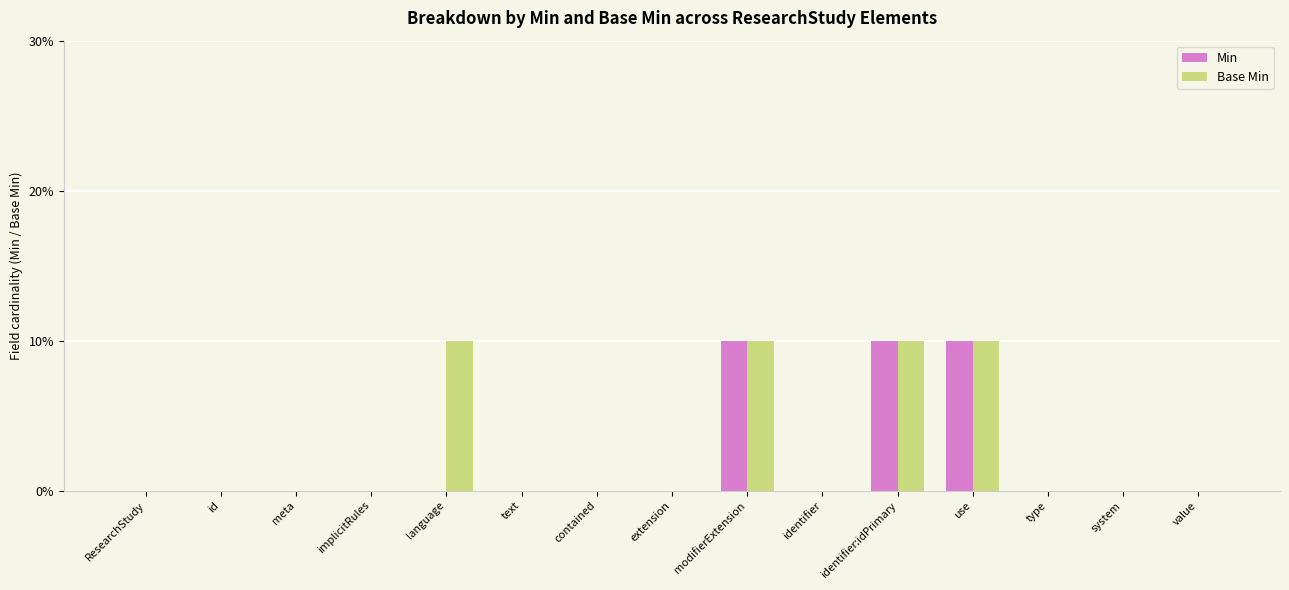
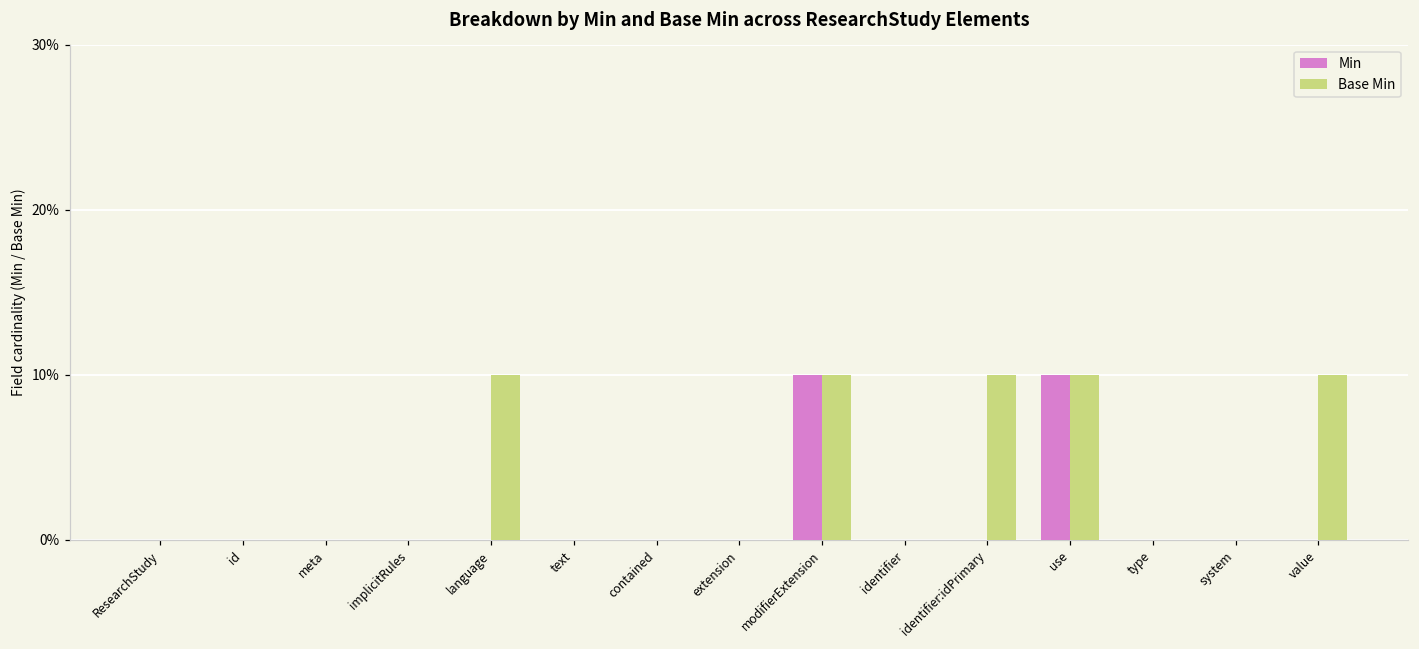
  {
    "Min": {
      "ResearchStudy": "0.0%",
      "id": "0.0%",
      "meta": "0.0%",
      "implicitRules": "0.0%",
      "language": "0.0%",
      "text": "0.0%",
      "contained": "0.0%",
      "extension": "0.0%",
      "modifierExtension": "10.0%",
      "identifier": "0.0%",
-     "identifier:idPrimary": "10.0%",
+     "identifier:idPrimary": "0.0%",
      "use": "10.0%",
      "type": "0.0%",
      "system": "0.0%",
      "value": "0.0%"
    },
    "Base Min": {
      "ResearchStudy": "0.0%",
      "id": "0.0%",
      "meta": "0.0%",
      "implicitRules": "0.0%",
      "language": "10.0%",
      "text": "0.0%",
      "contained": "0.0%",
      "extension": "0.0%",
      "modifierExtension": "10.0%",
      "identifier": "0.0%",
      "identifier:idPrimary": "10.0%",
      "use": "10.0%",
      "type": "0.0%",
      "system": "0.0%",
-     "value": "0.0%"
+     "value": "10.0%"
    }
  }
